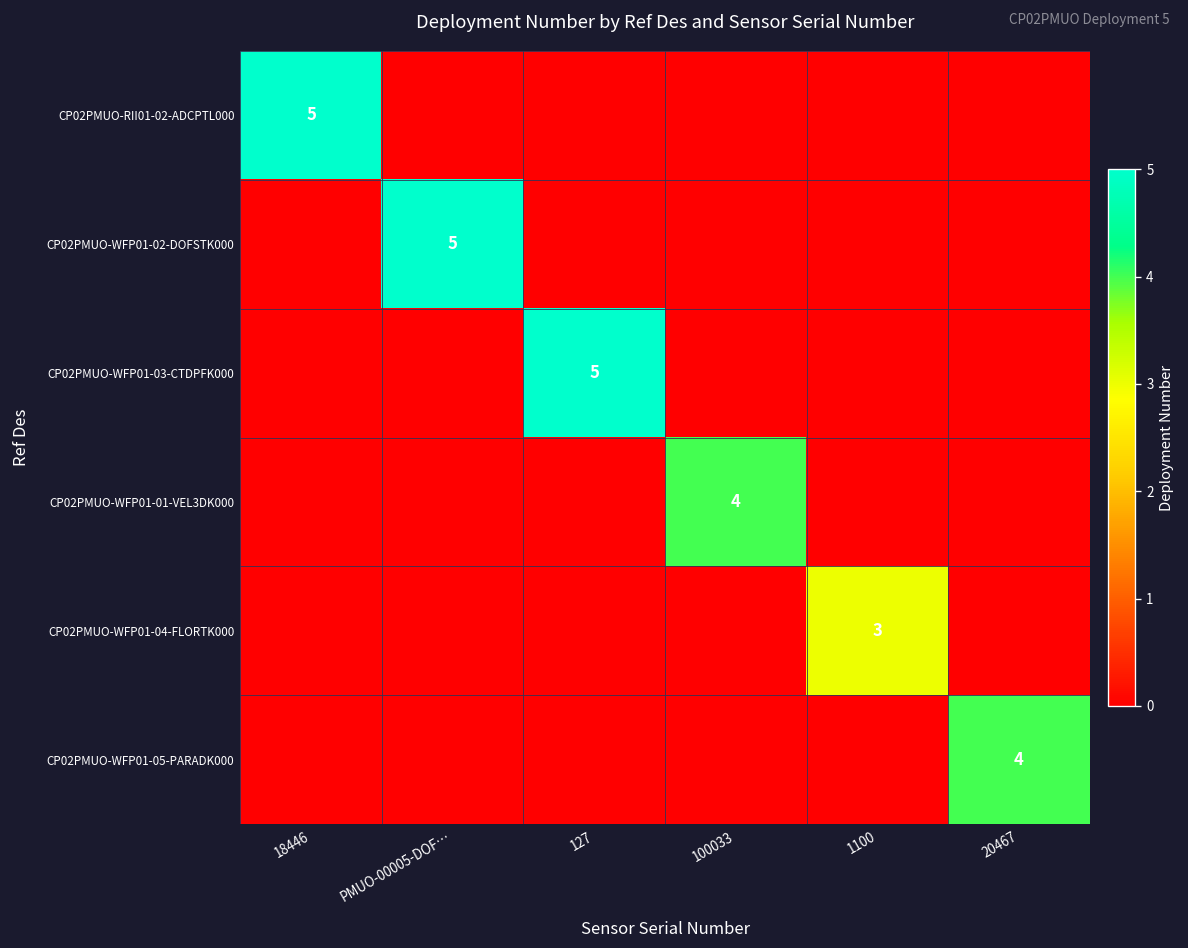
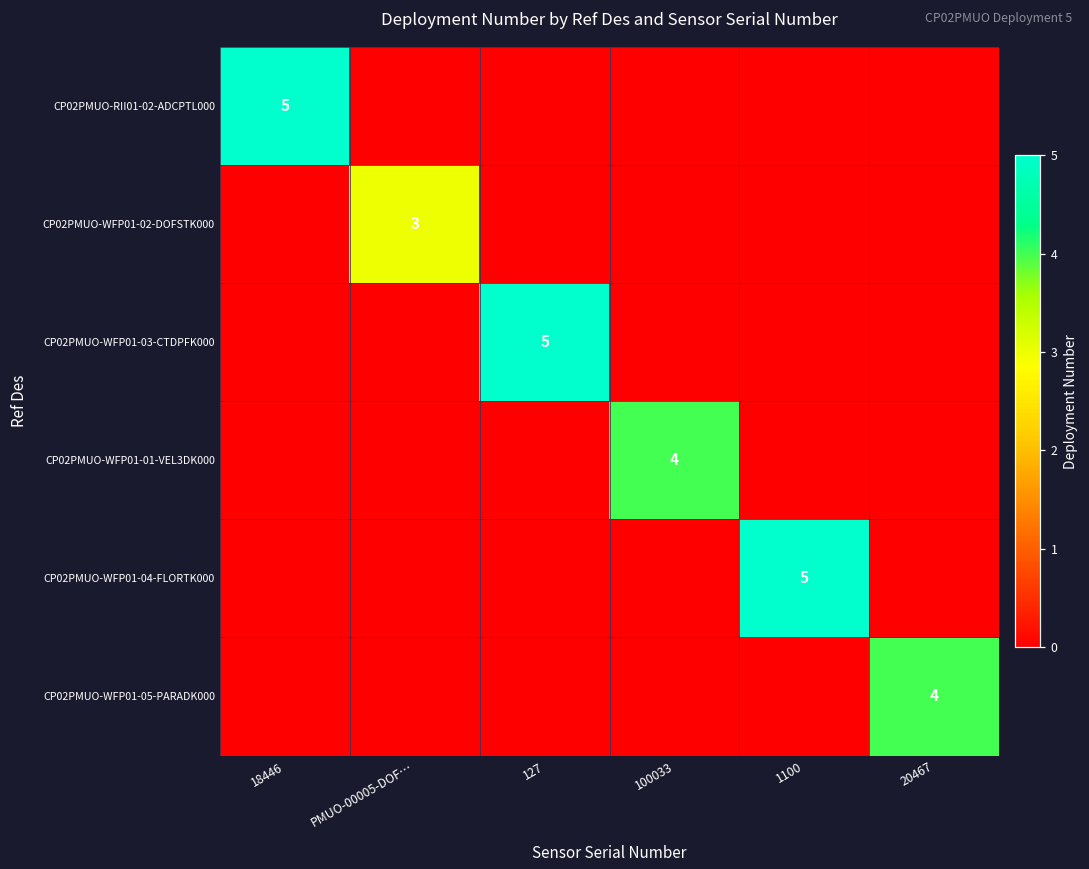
  {
    "CP02PMUO-RII01-02-ADCPTL000": {
      "18446": 5
    },
    "CP02PMUO-WFP01-02-DOFSTK000": {
-     "PMUO-00005-DOF…": 5
+     "PMUO-00005-DOF…": 3
    },
    "CP02PMUO-WFP01-03-CTDPFK000": {
      "127": 5
    },
    "CP02PMUO-WFP01-01-VEL3DK000": {
      "100033": 4
    },
    "CP02PMUO-WFP01-04-FLORTK000": {
-     "1100": 3
+     "1100": 5
    },
    "CP02PMUO-WFP01-05-PARADK000": {
      "20467": 4
    }
  }
